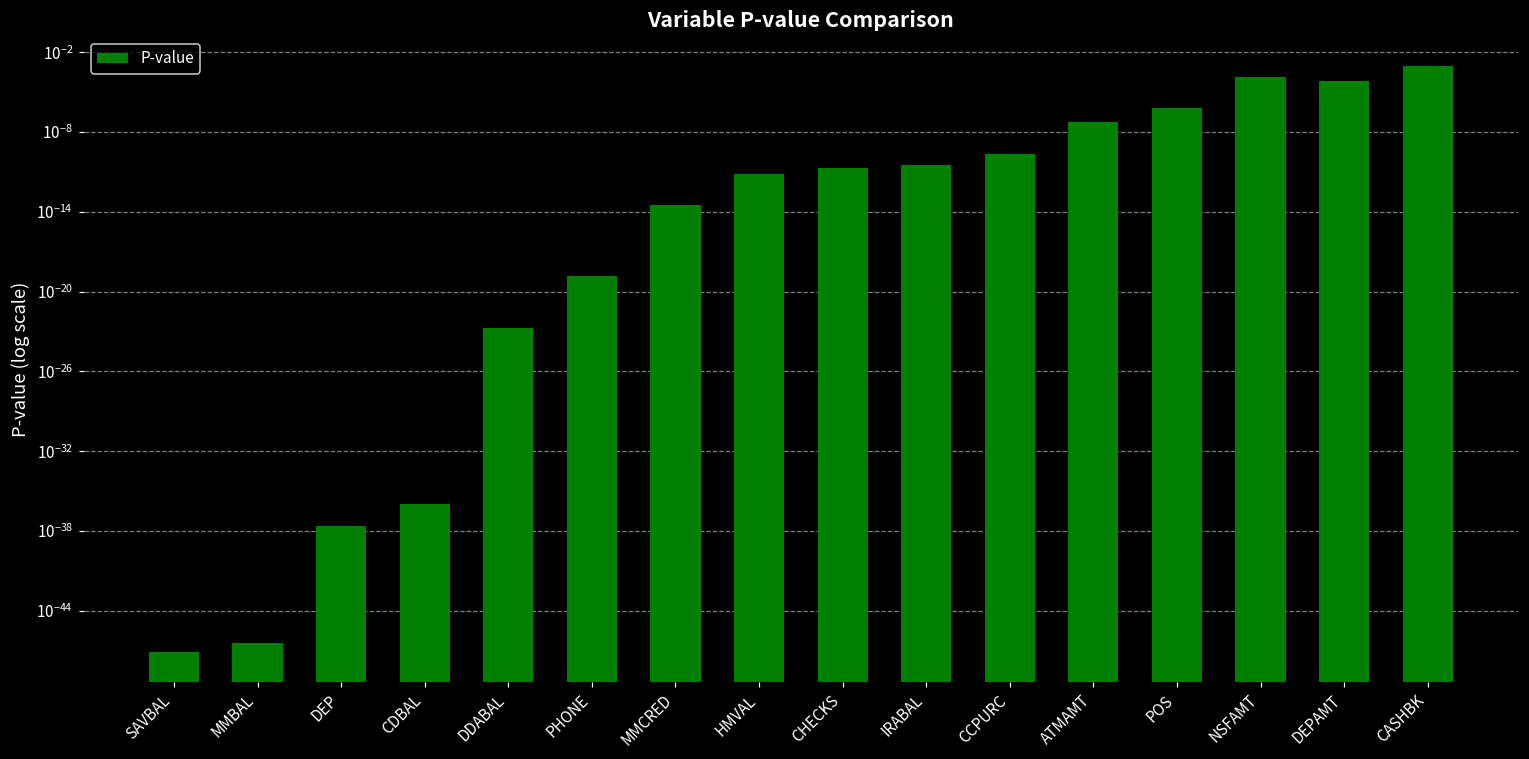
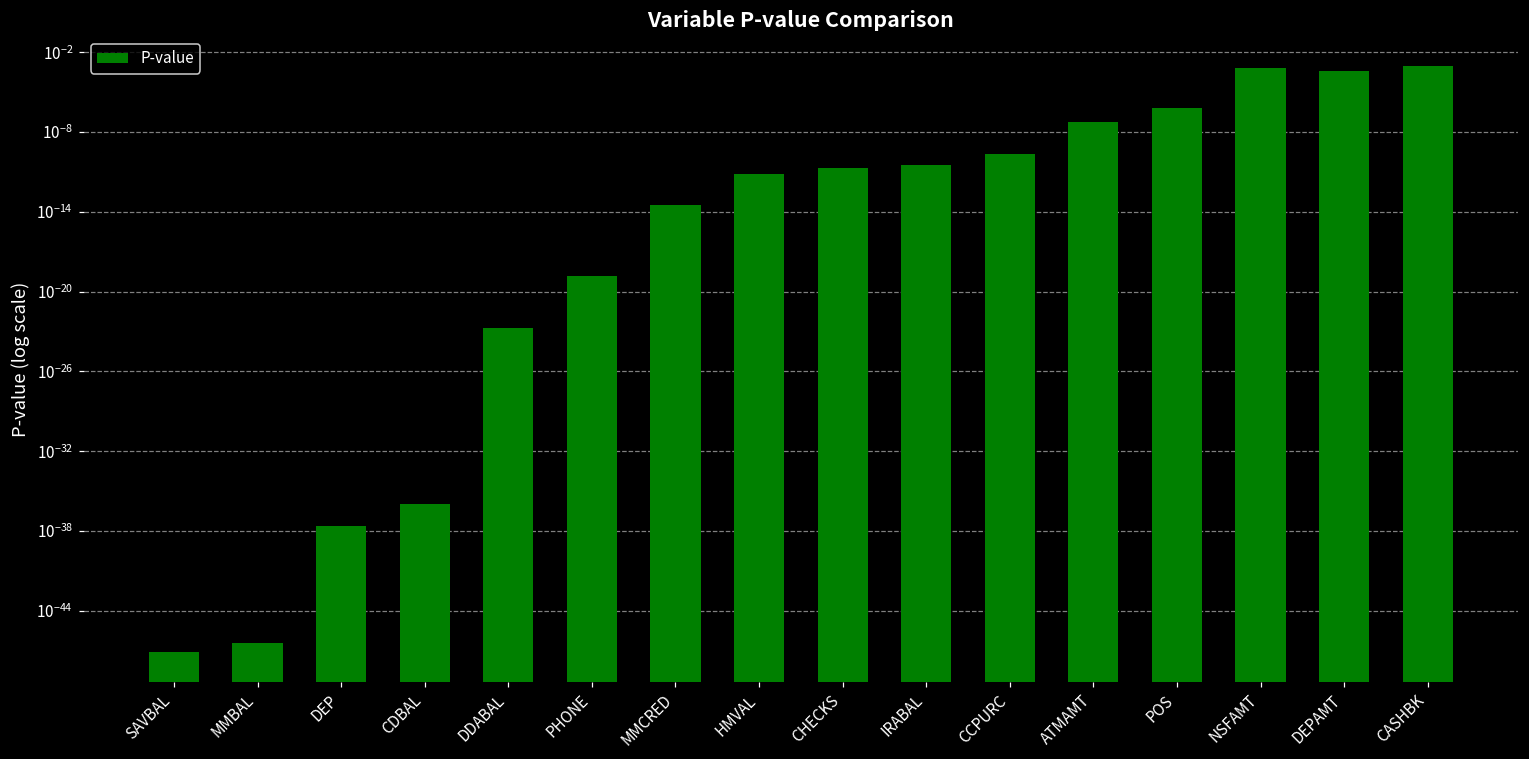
  {
    "SAVBAL": 0.000000000000,
    "MMBAL": 0.000000000000,
    "DEP": 0.000000000000,
    "CDBAL": 0.000000000000,
    "DDABAL": 0.000000000000,
    "PHONE": 0.000000000000,
    "MMCRED": 0.000000000000,
    "HMVAL": 0.00000000001,
    "CHECKS": 0.00000000002,
    "IRABAL": 0.00000000003,
    "CCPURC": 0.0000000002,
    "ATMAMT": 0.0000001,
    "POS": 0.000001,
-   "NSFAMT": 0.0001,
-   "DEPAMT": 0.0001,
+   "NSFAMT": 0.001,
+   "DEPAMT": 0.0004,
    "CASHBK": 0.001
  }
